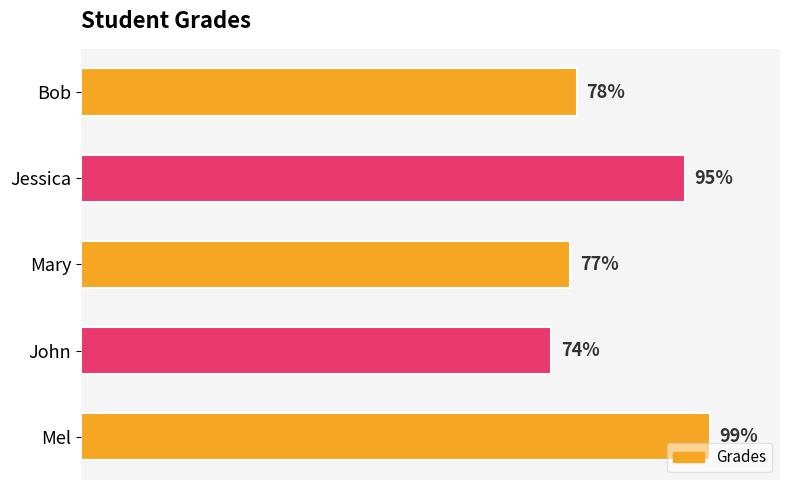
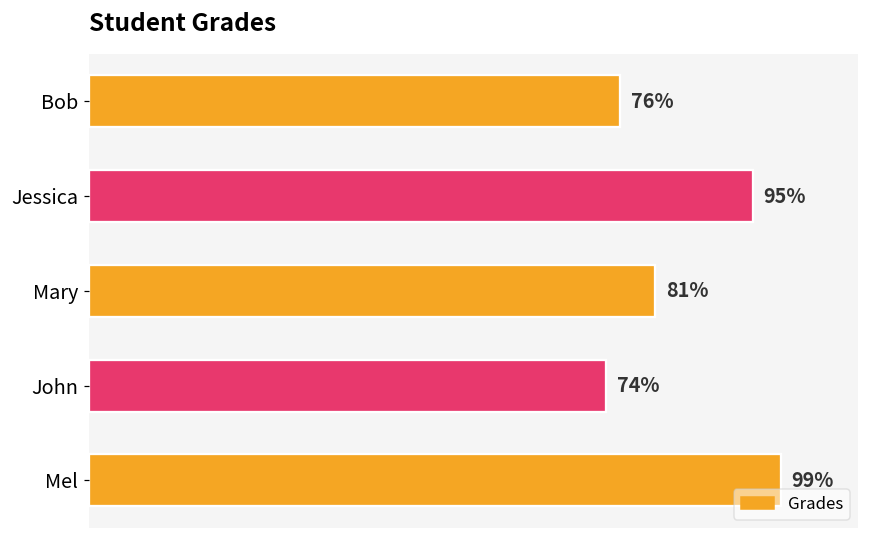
  {
-   "Bob": "78%",
+   "Bob": "76%",
    "Jessica": "95%",
-   "Mary": "77%",
+   "Mary": "81%",
    "John": "74%"
  }
